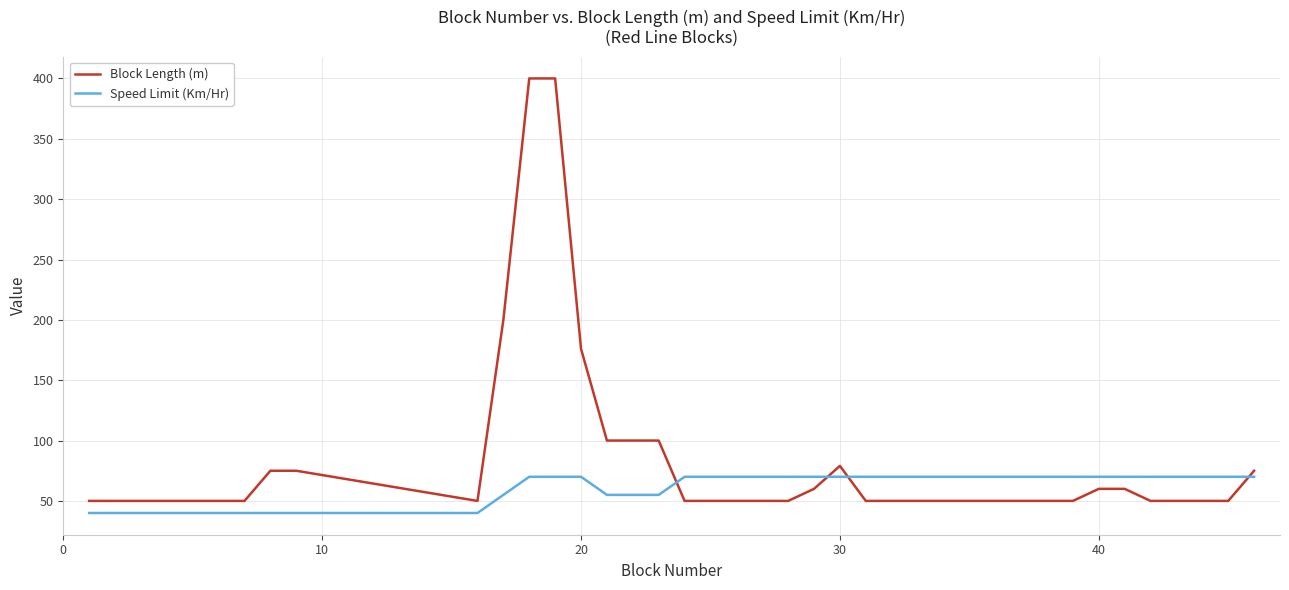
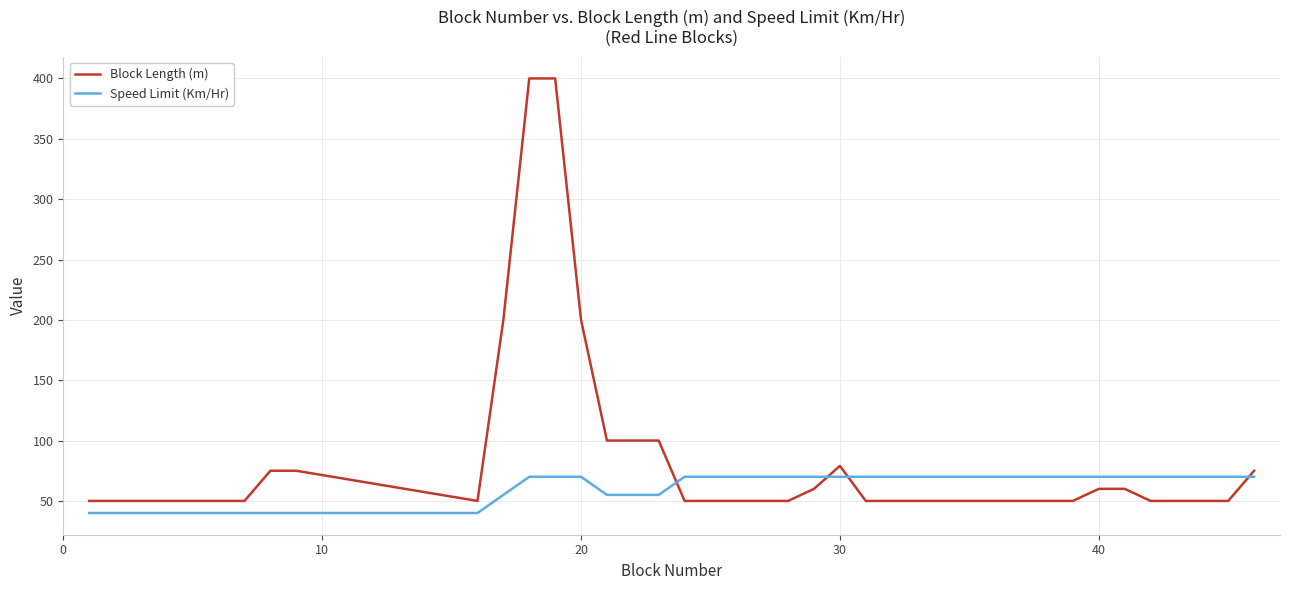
  {
    "Block Length (m)": {
-     "20": 176,
+     "20": 200,
      "30": 79,
      "40": 60
    },
    "Speed Limit (Km/Hr)": {
      "20": 70,
      "30": 70,
      "40": 70
    }
  }
